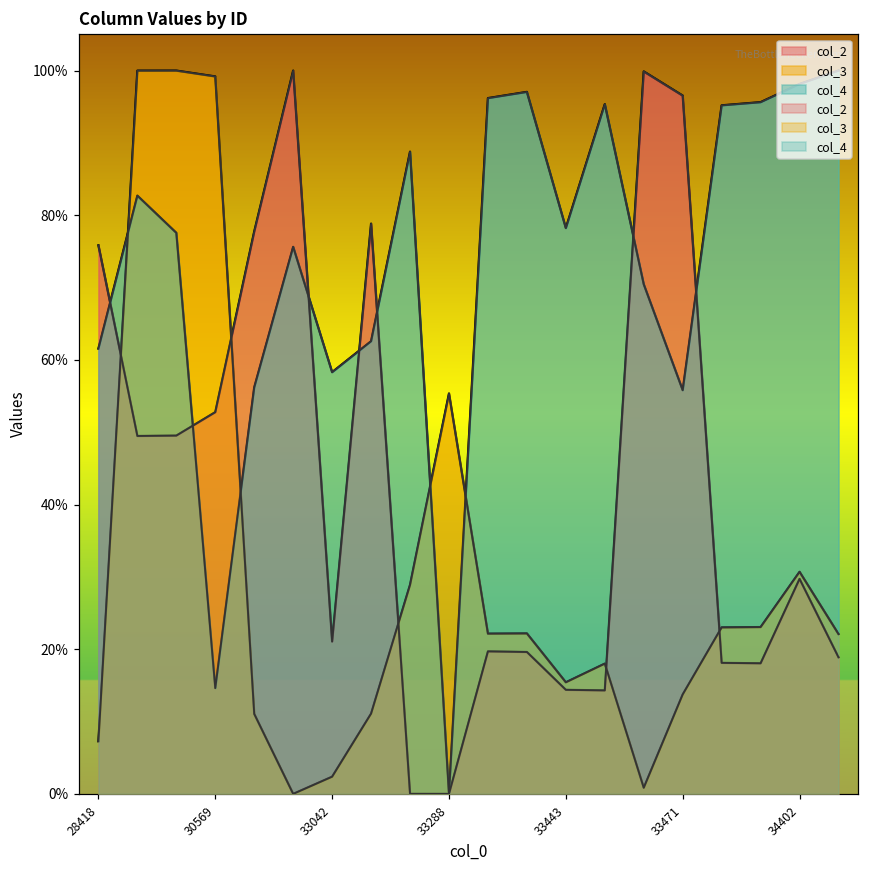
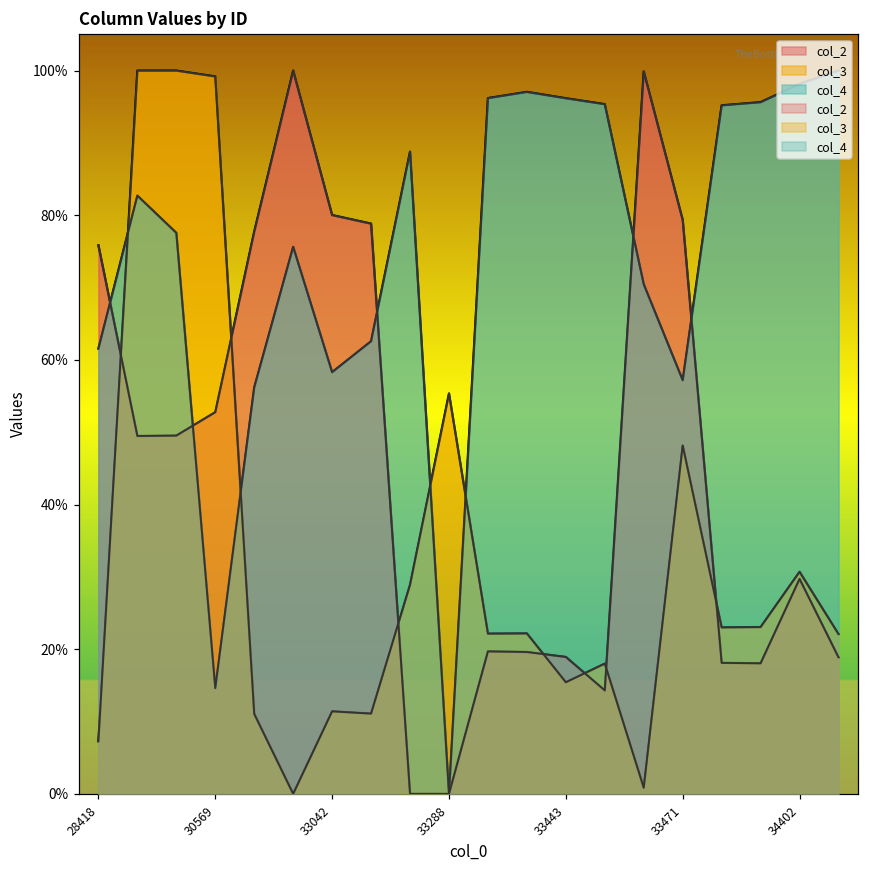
  {
    "col_2": {
      "28418": "76%",
      "30569": "53%",
-     "33042": "21%",
-     "33443": "14%",
-     "33471": "97%",
+     "33042": "80%",
+     "33443": "19%",
+     "33471": "79%",
      "34402": "30%"
    },
    "col_3": {
      "28418": "7%",
      "30569": "99%",
-     "33042": "2%",
+     "33042": "11%",
      "33288": "55%",
      "33443": "15%",
-     "33471": "14%",
+     "33471": "48%",
      "34402": "31%"
    },
    "col_4": {
      "28418": "62%",
      "30569": "15%",
      "33042": "58%",
-     "33443": "78%",
-     "33471": "56%"
+     "33443": "96%",
+     "33471": "57%"
    }
  }
